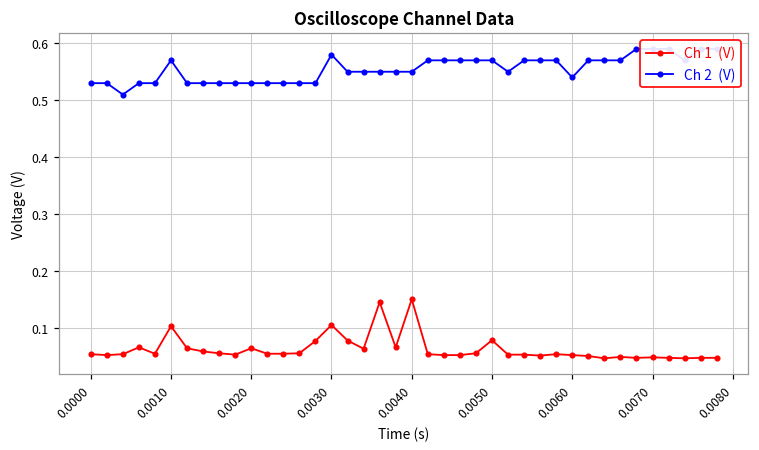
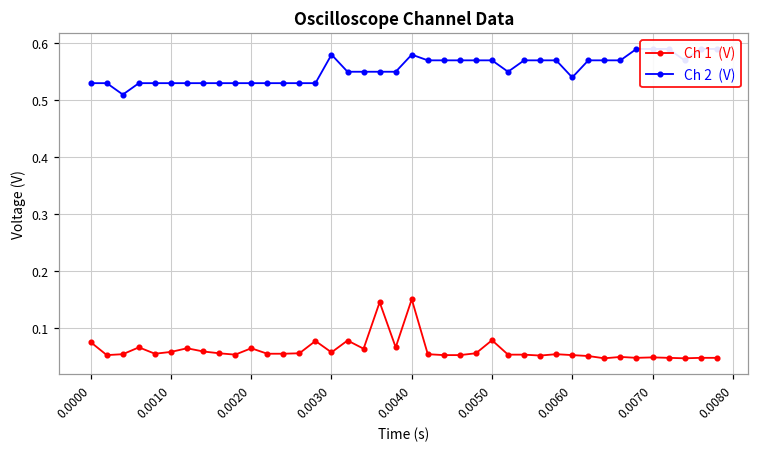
  {
    "Ch 1 (V)": {
-     "0.0000": 0.05,
-     "0.0010": 0.10,
+     "0.0000": 0.08,
+     "0.0010": 0.06,
      "0.0020": 0.07,
-     "0.0030": 0.11,
+     "0.0030": 0.06,
      "0.0040": 0.15,
      "0.0050": 0.08,
      "0.0060": 0.05,
      "0.0070": 0.05
    },
    "Ch 2 (V)": {
      "0.0000": 0.53,
-     "0.0010": 0.57,
+     "0.0010": 0.53,
      "0.0020": 0.53,
      "0.0030": 0.58,
-     "0.0040": 0.55,
+     "0.0040": 0.58,
      "0.0050": 0.57,
      "0.0060": 0.54
    }
  }
